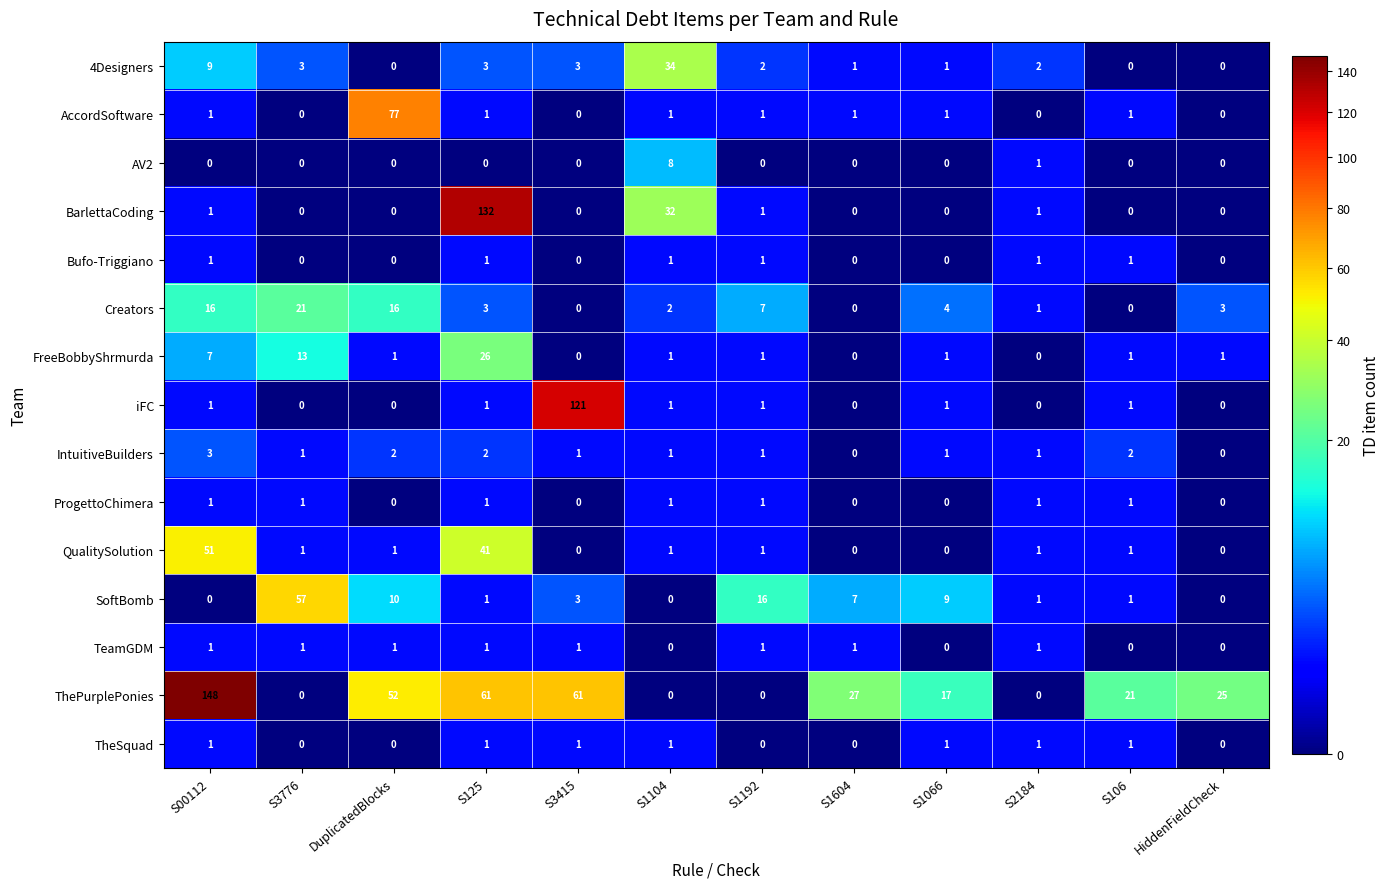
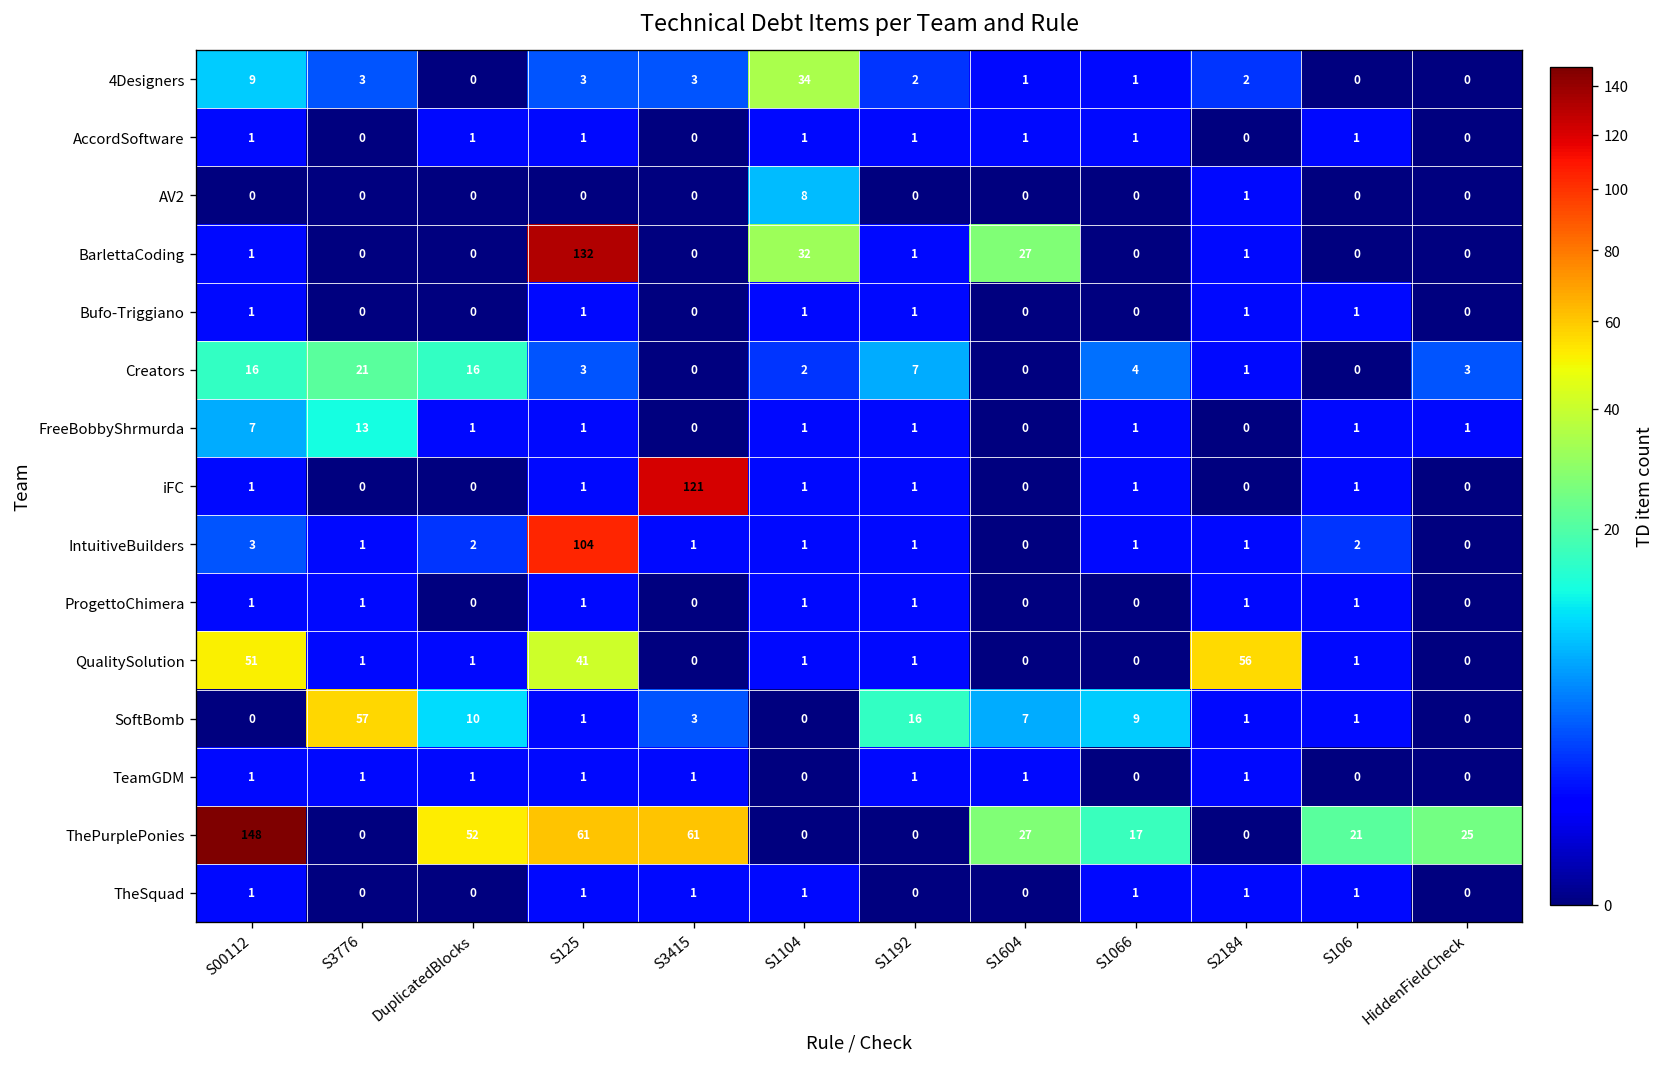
  {
    "4Designers": {
      "S00112": 9,
      "S3776": 3,
      "DuplicatedBlocks": 0,
      "S125": 3,
      "S3415": 3,
      "S1104": 34,
      "S1192": 2,
      "S1604": 1,
      "S1066": 1,
      "S2184": 2,
      "S106": 0,
      "HiddenFieldCheck": 0
    },
    "AccordSoftware": {
      "S00112": 1,
      "S3776": 0,
-     "DuplicatedBlocks": 77,
+     "DuplicatedBlocks": 1,
      "S125": 1,
      "S3415": 0,
      "S1104": 1,
      "S1192": 1,
      "S1604": 1,
      "S1066": 1,
      "S2184": 0,
      "S106": 1,
      "HiddenFieldCheck": 0
    },
    "AV2": {
      "S00112": 0,
      "S3776": 0,
      "DuplicatedBlocks": 0,
      "S125": 0,
      "S3415": 0,
      "S1104": 8,
      "S1192": 0,
      "S1604": 0,
      "S1066": 0,
      "S2184": 1,
      "S106": 0,
      "HiddenFieldCheck": 0
    },
    "BarlettaCoding": {
      "S00112": 1,
      "S3776": 0,
      "DuplicatedBlocks": 0,
      "S125": 132,
      "S3415": 0,
      "S1104": 32,
      "S1192": 1,
-     "S1604": 0,
+     "S1604": 27,
      "S1066": 0,
      "S2184": 1,
      "S106": 0,
      "HiddenFieldCheck": 0
    },
    "Bufo-Triggiano": {
      "S00112": 1,
      "S3776": 0,
      "DuplicatedBlocks": 0,
      "S125": 1,
      "S3415": 0,
      "S1104": 1,
      "S1192": 1,
      "S1604": 0,
      "S1066": 0,
      "S2184": 1,
      "S106": 1,
      "HiddenFieldCheck": 0
    },
    "Creators": {
      "S00112": 16,
      "S3776": 21,
      "DuplicatedBlocks": 16,
      "S125": 3,
      "S3415": 0,
      "S1104": 2,
      "S1192": 7,
      "S1604": 0,
      "S1066": 4,
      "S2184": 1,
      "S106": 0,
      "HiddenFieldCheck": 3
    },
    "FreeBobbyShrmurda": {
      "S00112": 7,
      "S3776": 13,
      "DuplicatedBlocks": 1,
-     "S125": 26,
+     "S125": 1,
      "S3415": 0,
      "S1104": 1,
      "S1192": 1,
      "S1604": 0,
      "S1066": 1,
      "S2184": 0,
      "S106": 1,
      "HiddenFieldCheck": 1
    },
    "iFC": {
      "S00112": 1,
      "S3776": 0,
      "DuplicatedBlocks": 0,
      "S125": 1,
      "S3415": 121,
      "S1104": 1,
      "S1192": 1,
      "S1604": 0,
      "S1066": 1,
      "S2184": 0,
      "S106": 1,
      "HiddenFieldCheck": 0
    },
    "IntuitiveBuilders": {
      "S00112": 3,
      "S3776": 1,
      "DuplicatedBlocks": 2,
-     "S125": 2,
+     "S125": 104,
      "S3415": 1,
      "S1104": 1,
      "S1192": 1,
      "S1604": 0,
      "S1066": 1,
      "S2184": 1,
      "S106": 2,
      "HiddenFieldCheck": 0
    },
    "ProgettoChimera": {
      "S00112": 1,
      "S3776": 1,
      "DuplicatedBlocks": 0,
      "S125": 1,
      "S3415": 0,
      "S1104": 1,
      "S1192": 1,
      "S1604": 0,
      "S1066": 0,
      "S2184": 1,
      "S106": 1,
      "HiddenFieldCheck": 0
    },
    "QualitySolution": {
      "S00112": 51,
      "S3776": 1,
      "DuplicatedBlocks": 1,
      "S125": 41,
      "S3415": 0,
      "S1104": 1,
      "S1192": 1,
      "S1604": 0,
      "S1066": 0,
-     "S2184": 1,
+     "S2184": 56,
      "S106": 1,
      "HiddenFieldCheck": 0
    },
    "SoftBomb": {
      "S00112": 0,
      "S3776": 57,
      "DuplicatedBlocks": 10,
      "S125": 1,
      "S3415": 3,
      "S1104": 0,
      "S1192": 16,
      "S1604": 7,
      "S1066": 9,
      "S2184": 1,
      "S106": 1,
      "HiddenFieldCheck": 0
    },
    "TeamGDM": {
      "S00112": 1,
      "S3776": 1,
      "DuplicatedBlocks": 1,
      "S125": 1,
      "S3415": 1,
      "S1104": 0,
      "S1192": 1,
      "S1604": 1,
      "S1066": 0,
      "S2184": 1,
      "S106": 0,
      "HiddenFieldCheck": 0
    },
    "ThePurplePonies": {
      "S00112": 148,
      "S3776": 0,
      "DuplicatedBlocks": 52,
      "S125": 61,
      "S3415": 61,
      "S1104": 0,
      "S1192": 0,
      "S1604": 27,
      "S1066": 17,
      "S2184": 0,
      "S106": 21,
      "HiddenFieldCheck": 25
    },
    "TheSquad": {
      "S00112": 1,
      "S3776": 0,
      "DuplicatedBlocks": 0,
      "S125": 1,
      "S3415": 1,
      "S1104": 1,
      "S1192": 0,
      "S1604": 0,
      "S1066": 1,
      "S2184": 1,
      "S106": 1,
      "HiddenFieldCheck": 0
    }
  }
